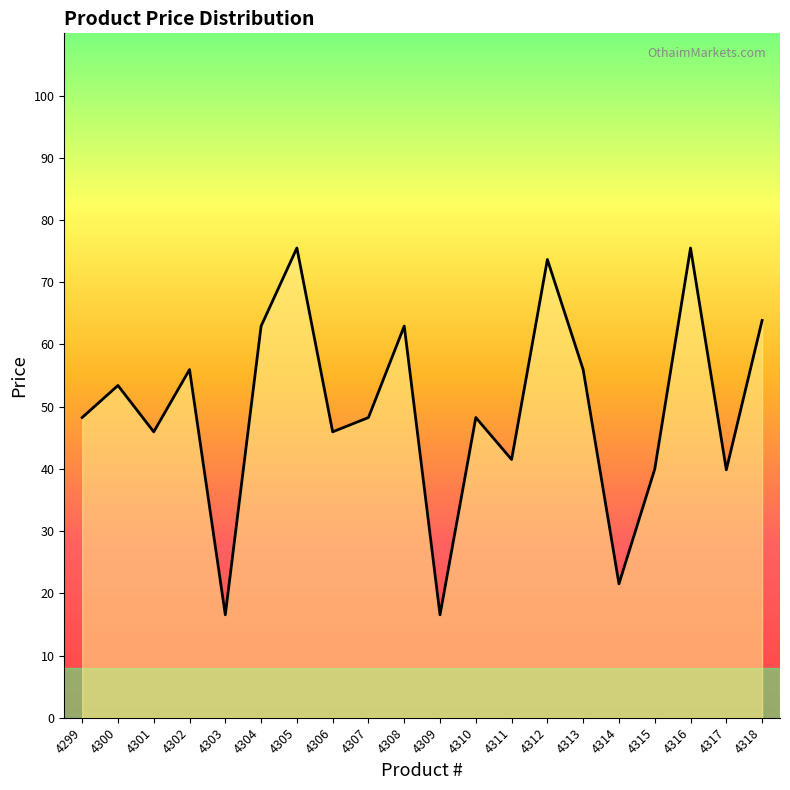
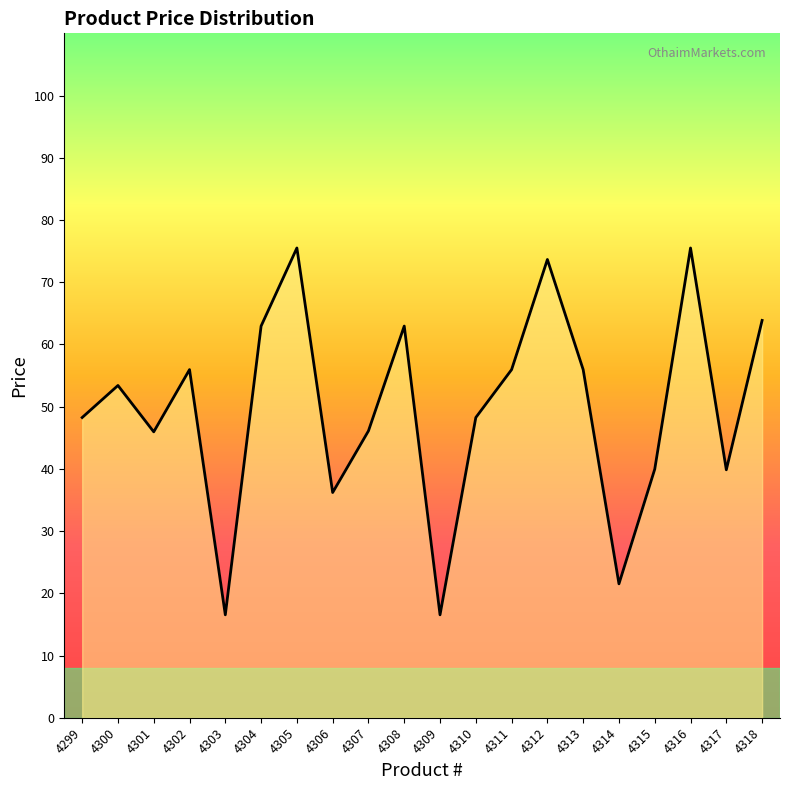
  {
    "4299": 48,
    "4300": 53,
    "4301": 46,
    "4302": 56,
    "4303": 17,
    "4304": 63,
    "4305": 76,
-   "4306": 46,
-   "4307": 48,
+   "4306": 36,
+   "4307": 46,
    "4308": 63,
    "4309": 17,
    "4310": 48,
-   "4311": 42,
+   "4311": 56,
    "4312": 74,
    "4313": 56,
    "4314": 22,
    "4315": 40,
    "4316": 76,
    "4317": 40,
    "4318": 64
  }
